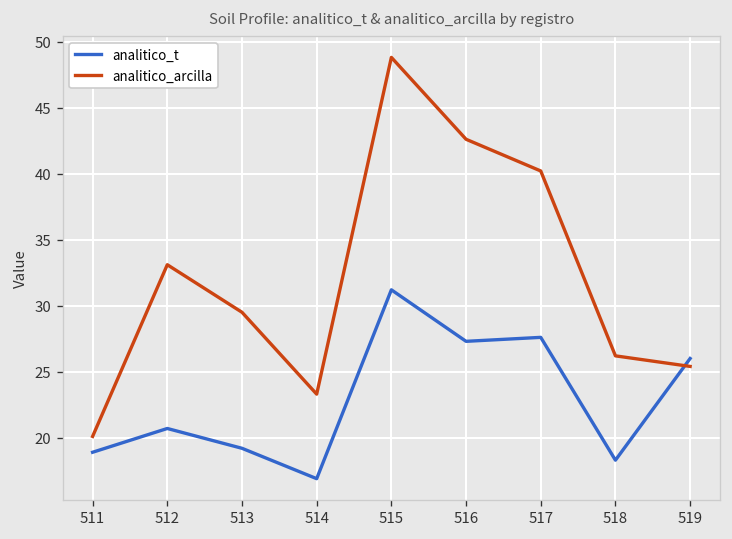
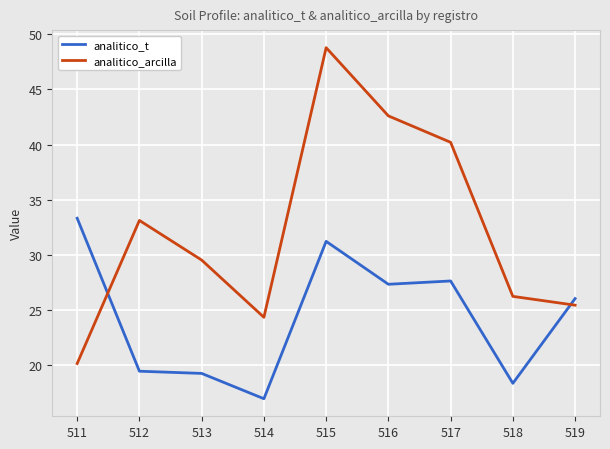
  {
    "analitico_t": {
-     "511": 18.9,
-     "512": 20.7,
+     "511": 33.3,
+     "512": 19.4,
      "513": 19.2,
      "514": 16.9,
      "515": 31.2,
      "516": 27.3,
      "517": 27.6,
      "518": 18.3,
      "519": 26.0
    },
    "analitico_arcilla": {
      "511": 20.1,
      "512": 33.1,
      "513": 29.5,
-     "514": 23.3,
+     "514": 24.3,
      "515": 48.8,
      "516": 42.6,
      "517": 40.2,
      "518": 26.2,
      "519": 25.4
    }
  }
